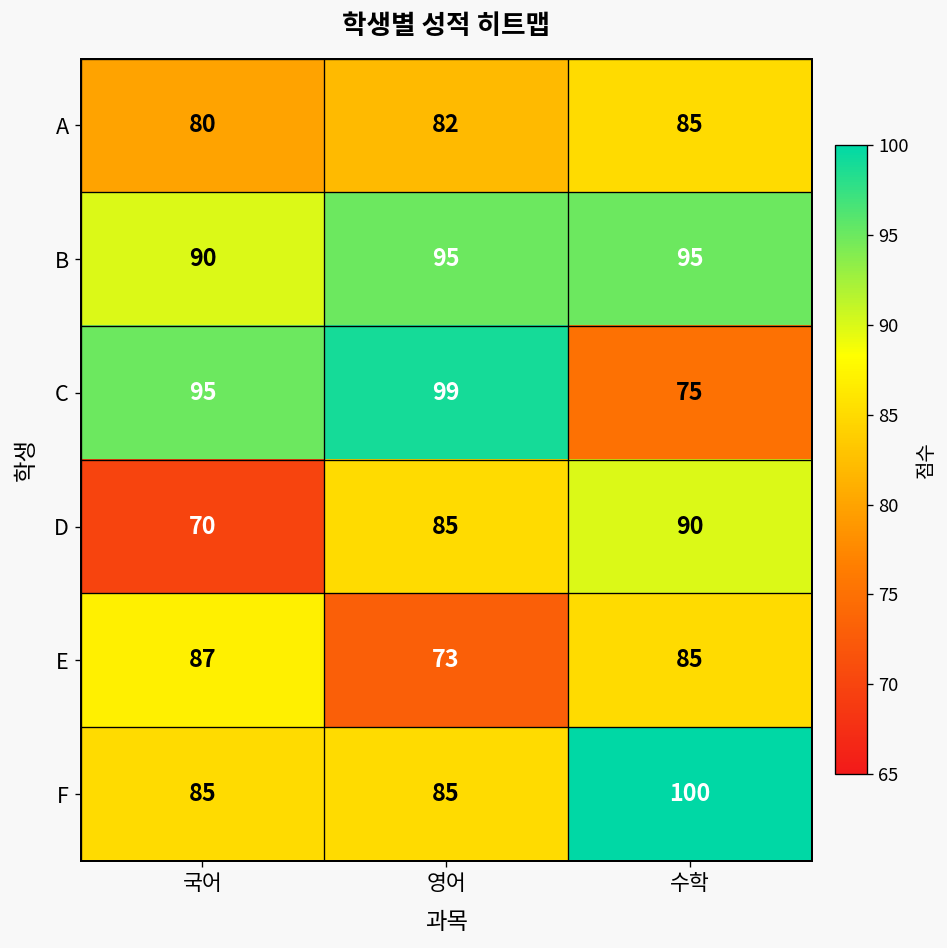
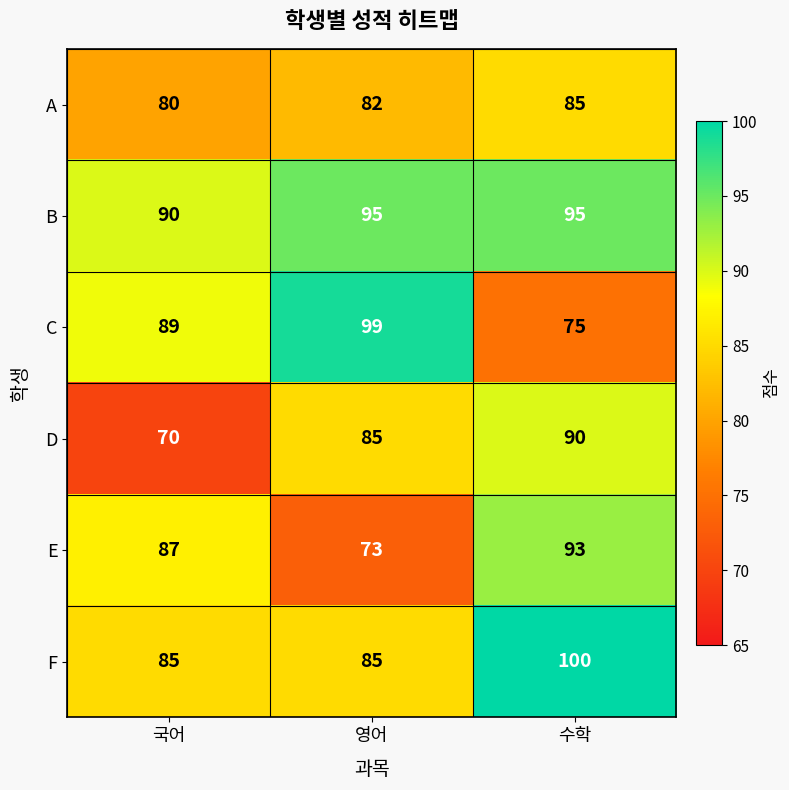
  {
    "A": {
      "국어": 80,
      "영어": 82,
      "수학": 85
    },
    "B": {
      "국어": 90,
      "영어": 95,
      "수학": 95
    },
    "C": {
-     "국어": 95,
+     "국어": 89,
      "영어": 99,
      "수학": 75
    },
    "D": {
      "국어": 70,
      "영어": 85,
      "수학": 90
    },
    "E": {
      "국어": 87,
      "영어": 73,
-     "수학": 85
+     "수학": 93
    },
    "F": {
      "국어": 85,
      "영어": 85,
      "수학": 100
    }
  }
